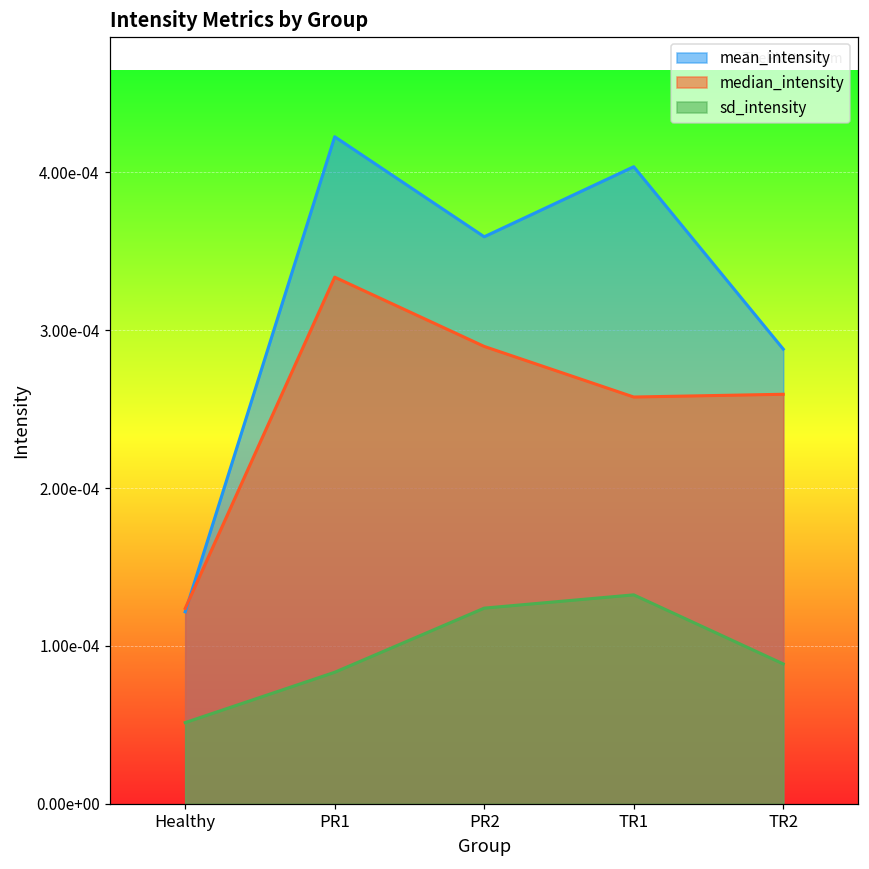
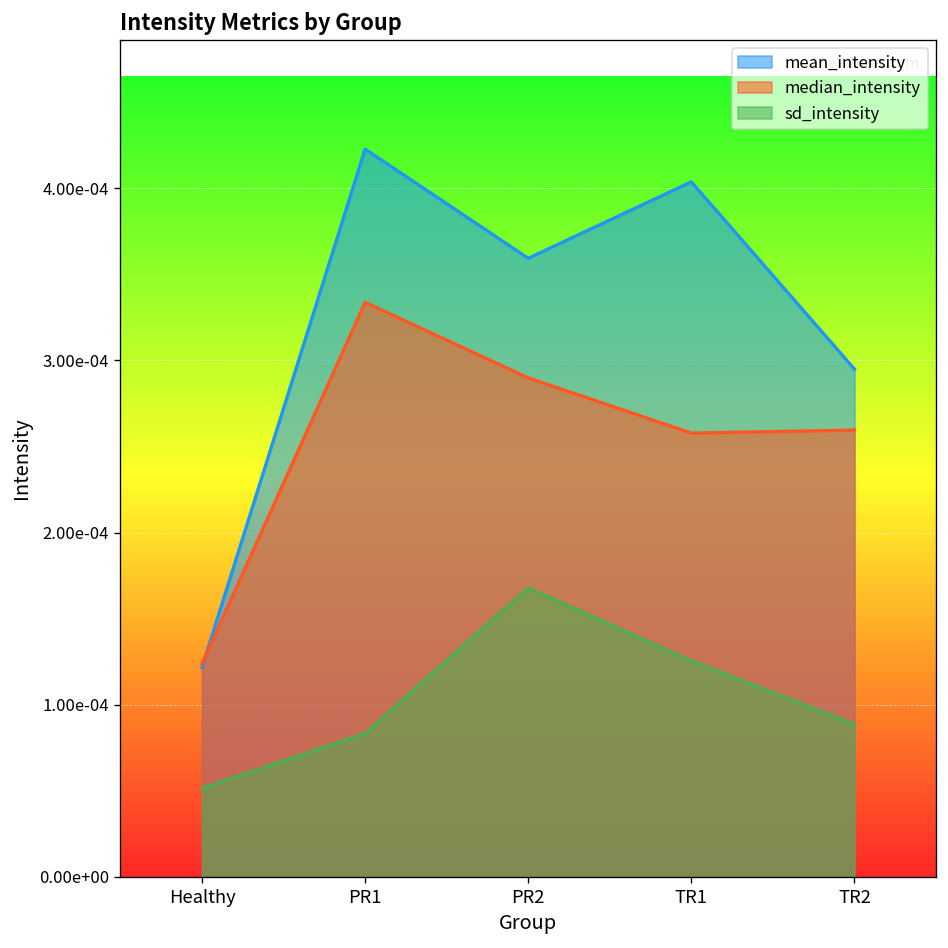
  {
    "mean_intensity": {
      "Healthy": 0.000122,
      "PR1": 0.000423,
      "PR2": 0.000359,
      "TR1": 0.000404,
-     "TR2": 0.000288
+     "TR2": 0.000295
    },
    "median_intensity": {
      "Healthy": 0.000124,
      "PR1": 0.000334,
      "PR2": 0.000290,
      "TR1": 0.000258,
      "TR2": 0.000259
    },
    "sd_intensity": {
      "Healthy": 0.000051,
      "PR1": 0.000083,
-     "PR2": 0.000124,
-     "TR1": 0.000132,
+     "PR2": 0.000168,
+     "TR1": 0.000125,
      "TR2": 0.000089
    }
  }
